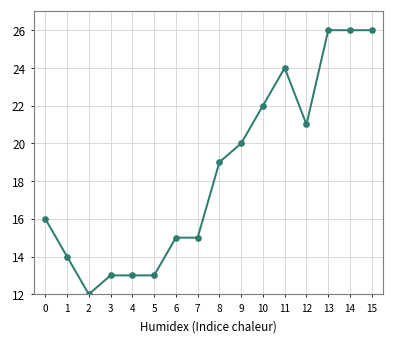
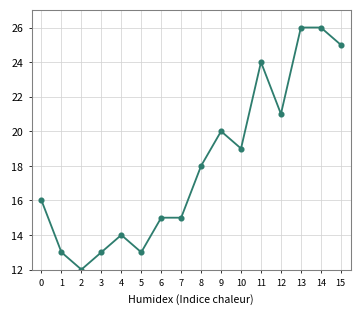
  {
    "0": 16,
-   "1": 14,
+   "1": 13,
    "2": 12,
    "3": 13,
-   "4": 13,
+   "4": 14,
    "5": 13,
    "6": 15,
    "7": 15,
-   "8": 19,
+   "8": 18,
    "9": 20,
-   "10": 22,
+   "10": 19,
    "11": 24,
    "12": 21,
    "13": 26,
    "14": 26,
-   "15": 26
+   "15": 25
  }
